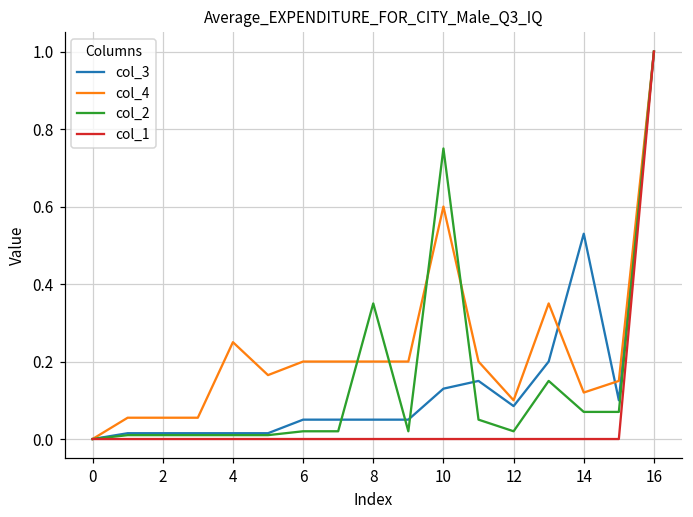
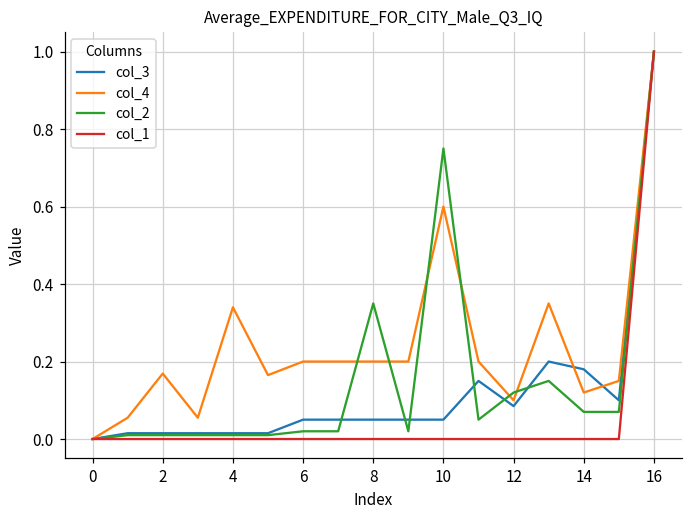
  {
    "col_3": {
      "6": 0.05,
      "8": 0.05,
-     "10": 0.13,
+     "10": 0.05,
      "12": 0.09,
-     "14": 0.53
+     "14": 0.18
    },
    "col_4": {
-     "2": 0.06,
-     "4": 0.25,
+     "2": 0.17,
+     "4": 0.34,
      "6": 0.20,
      "8": 0.20,
      "10": 0.60,
      "12": 0.10,
      "14": 0.12
    },
    "col_2": {
      "6": 0.02,
      "8": 0.35,
      "10": 0.75,
-     "12": 0.02,
+     "12": 0.12,
      "14": 0.07
    },
    "col_1": {
      "2": 0.00,
      "4": 0.00,
      "6": 0.00,
      "8": 0.00,
      "10": 0.00,
      "12": 0.00,
      "14": 0.00
    }
  }
